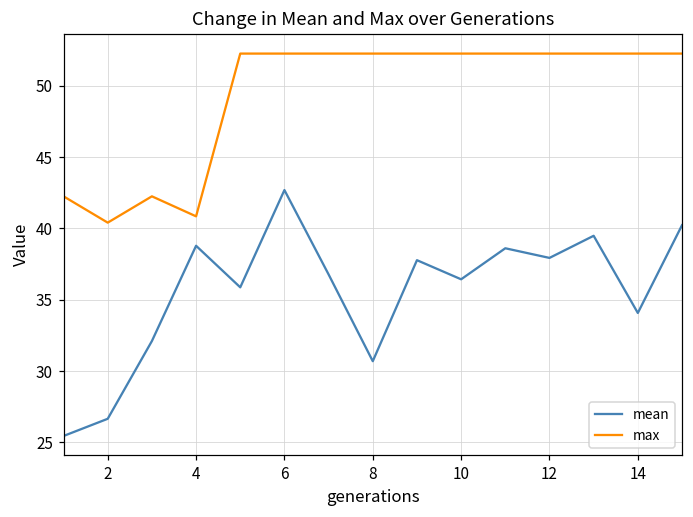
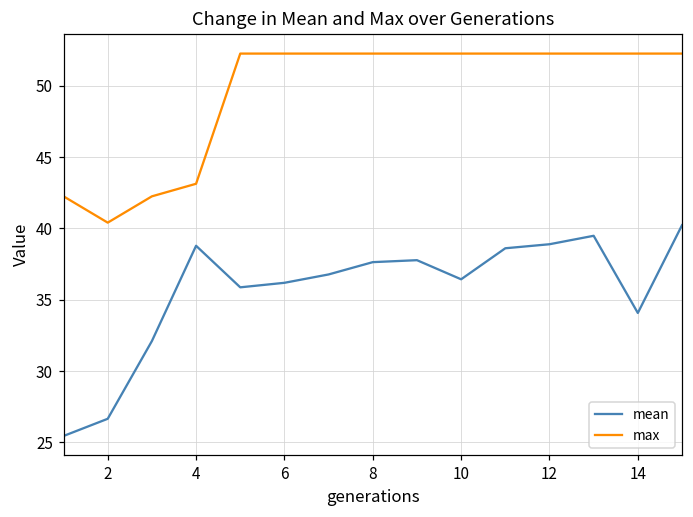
  {
    "mean": {
      "2": 26.7,
      "4": 38.8,
-     "6": 42.7,
-     "8": 30.7,
+     "6": 36.2,
+     "8": 37.6,
      "10": 36.4,
-     "12": 37.9,
+     "12": 38.9,
      "14": 34.1
    },
    "max": {
      "2": 40.4,
-     "4": 40.9,
+     "4": 43.1,
      "6": 52.3,
      "8": 52.3,
      "10": 52.3,
      "12": 52.3,
      "14": 52.3
    }
  }
